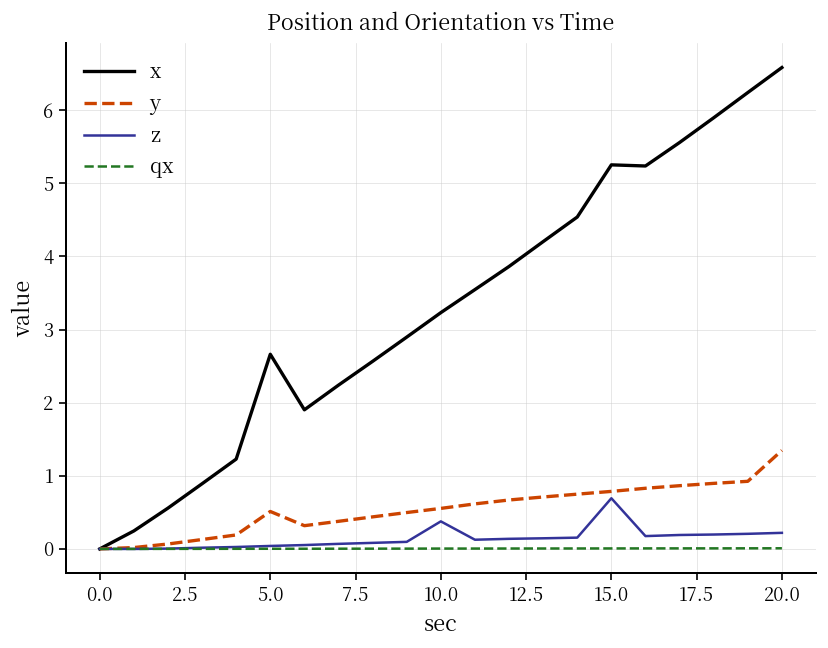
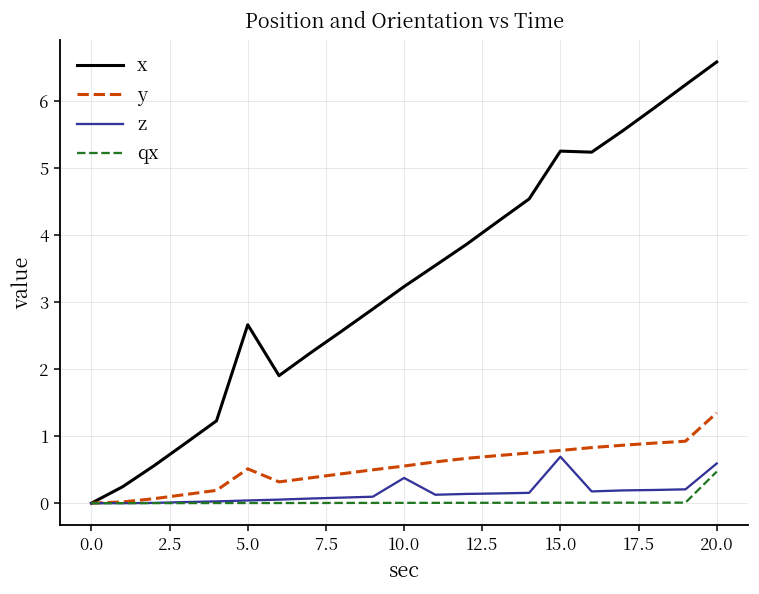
  {
    "x": {
      "5.0": 2.7,
      "10.0": 3.2,
      "15.0": 5.3,
      "20.0": 6.6
    },
    "y": {
      "5.0": 0.5,
      "10.0": 0.6,
      "15.0": 0.8,
      "20.0": 1.3
    },
    "z": {
      "10.0": 0.4,
      "15.0": 0.7,
-     "20.0": 0.2
+     "20.0": 0.6
    },
    "qx": {
      "10.0": 0.0,
      "15.0": 0.0,
-     "20.0": 0.0
+     "20.0": 0.5
    }
  }
